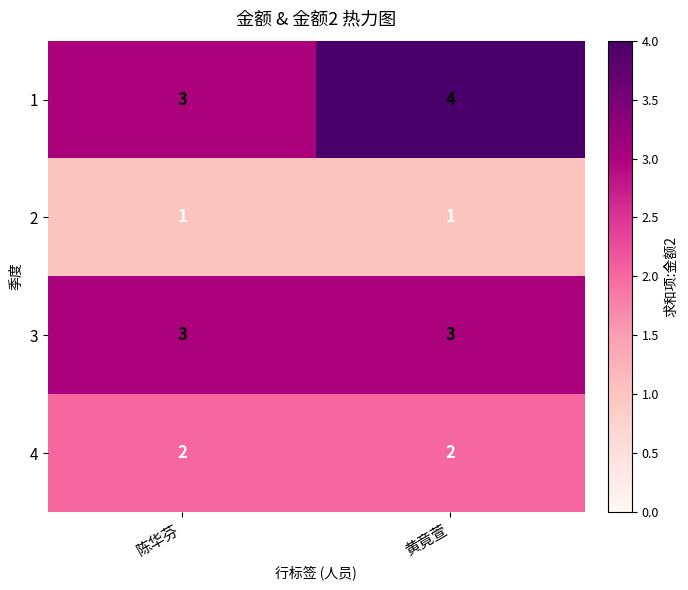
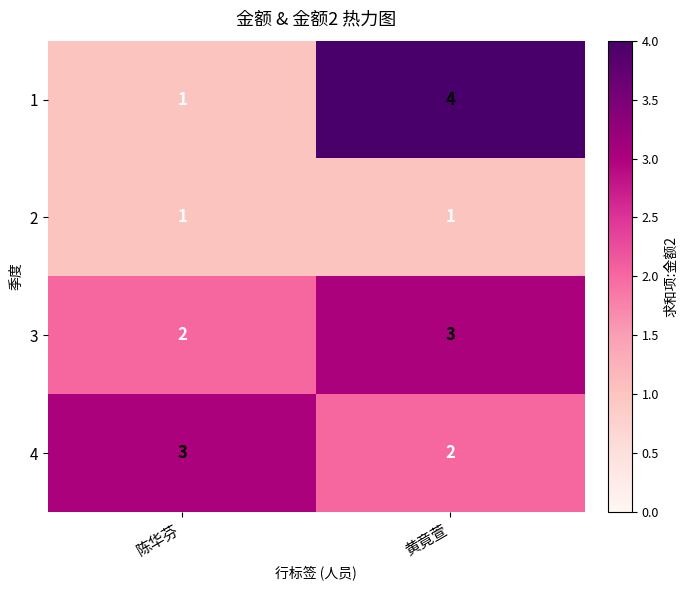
  {
    "1": {
-     "陈华芬": 3,
+     "陈华芬": 1,
      "黄竟萱": 4
    },
    "2": {
      "陈华芬": 1,
      "黄竟萱": 1
    },
    "3": {
-     "陈华芬": 3,
+     "陈华芬": 2,
      "黄竟萱": 3
    },
    "4": {
-     "陈华芬": 2,
+     "陈华芬": 3,
      "黄竟萱": 2
    }
  }
